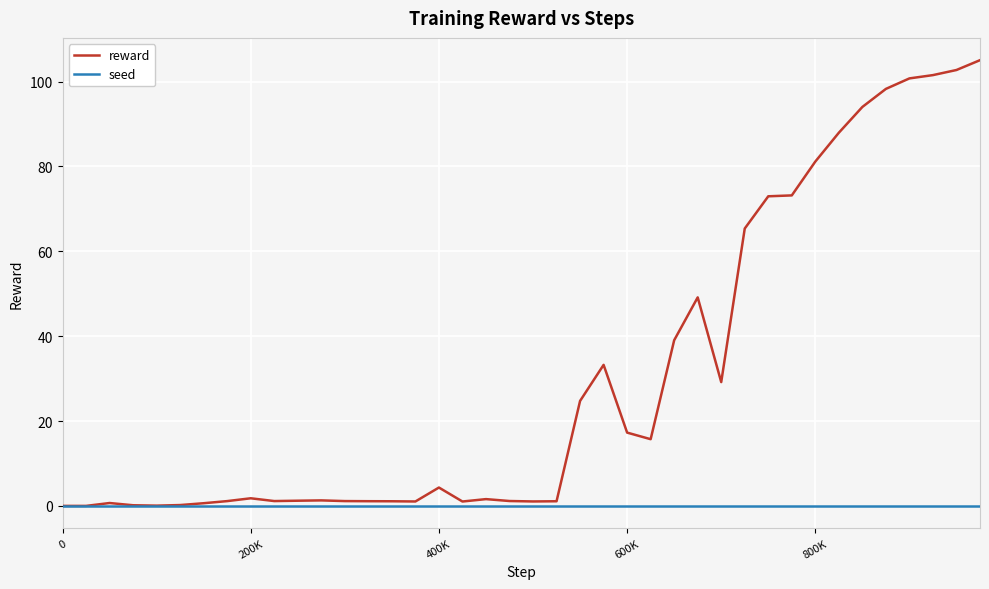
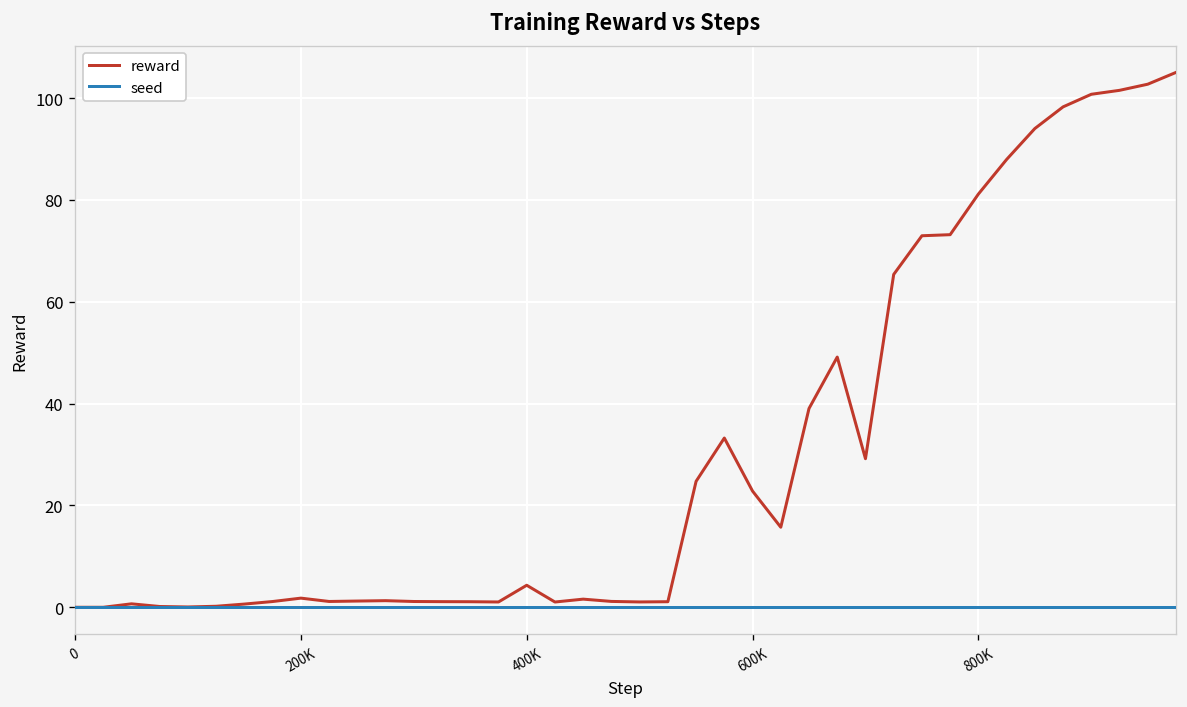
  {
    "reward": {
      "200K": 2,
      "400K": 4,
-     "600K": 17,
+     "600K": 23,
      "800K": 81
    },
    "seed": {
      "200K": 0,
      "400K": 0,
      "600K": 0,
      "800K": 0
    }
  }
